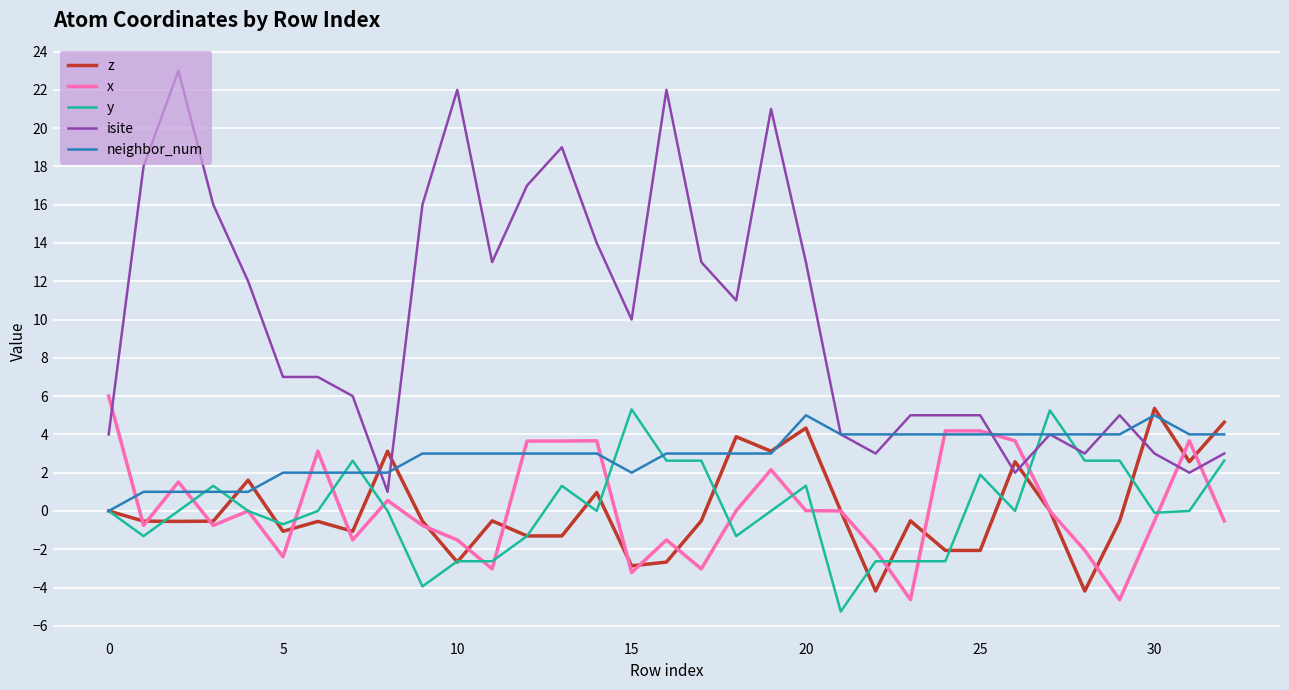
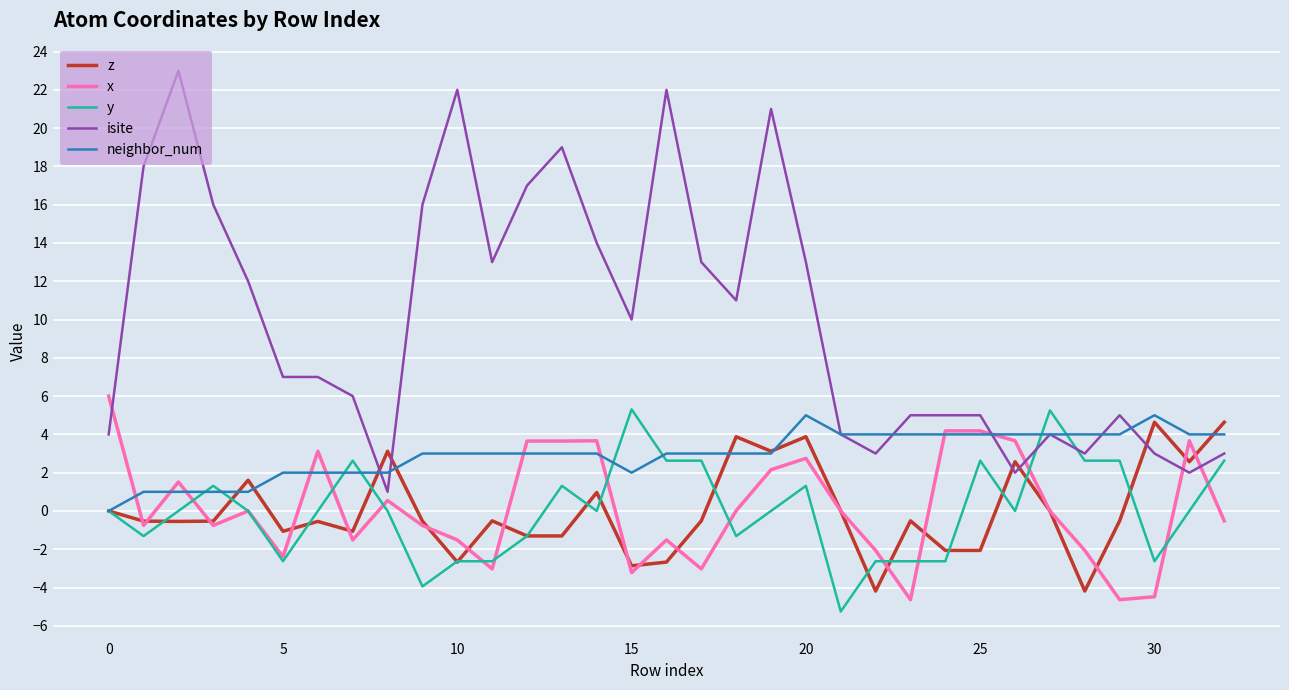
  {
    "z": {
      "5": -1.1,
      "15": -2.9,
-     "20": 4.3,
+     "20": 3.9,
      "25": -2.1,
-     "30": 5.4
+     "30": 4.6
    },
    "x": {
      "0": 6.0,
      "5": -2.4,
      "10": -1.5,
      "15": -3.2,
-     "20": 0.0,
+     "20": 2.7,
      "25": 4.2,
-     "30": -0.5
+     "30": -4.5
    },
    "y": {
-     "5": -0.7,
+     "5": -2.6,
      "15": 5.3,
      "20": 1.3,
-     "25": 1.9,
-     "30": -0.1
+     "25": 2.6,
+     "30": -2.6
    },
    "isite": {
      "0": 4.0,
      "5": 7.0,
      "10": 22.0,
      "15": 10.0,
      "20": 13.0,
      "25": 5.0,
      "30": 3.0
    },
    "neighbor_num": {
      "5": 2.0,
      "10": 3.0,
      "15": 2.0,
      "20": 5.0,
      "25": 4.0,
      "30": 5.0
    }
  }
